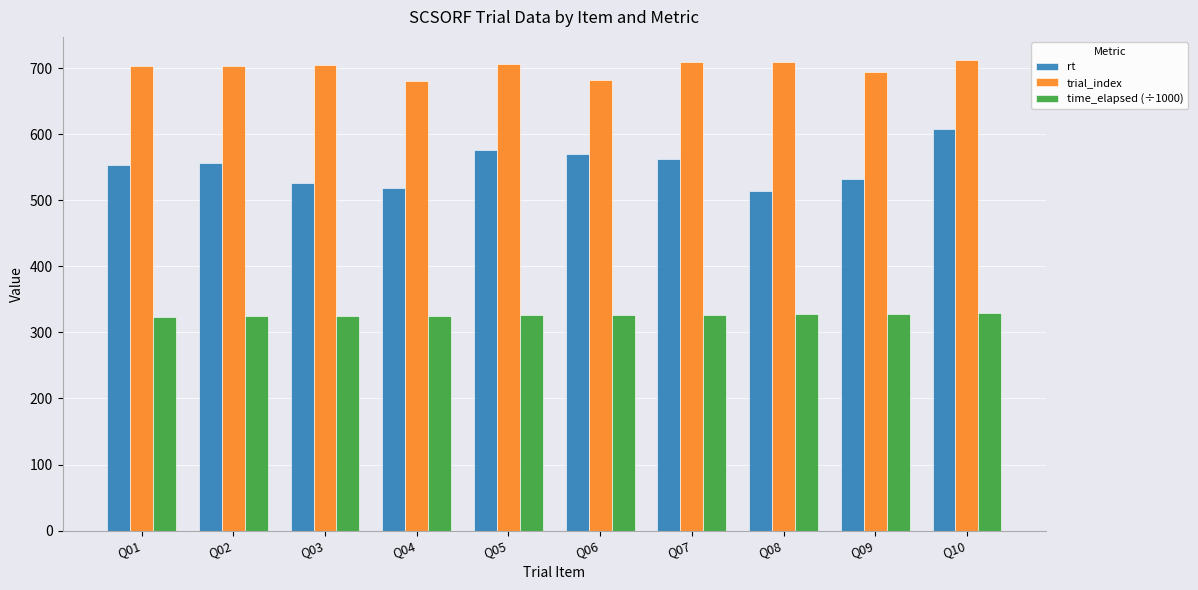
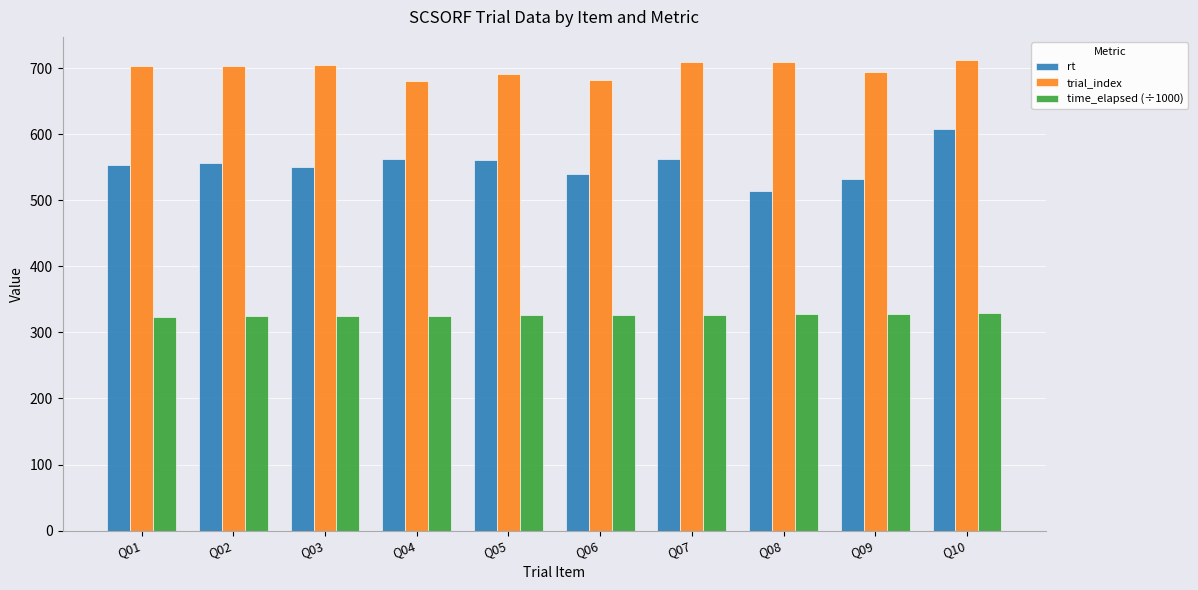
  {
    "rt": {
      "Q01": 550,
      "Q02": 560,
-     "Q03": 530,
-     "Q04": 520,
-     "Q05": 580,
-     "Q06": 570,
+     "Q03": 550,
+     "Q04": 560,
+     "Q05": 560,
+     "Q06": 540,
      "Q07": 560,
      "Q08": 510,
      "Q09": 530,
      "Q10": 610
    },
    "trial_index": {
      "Q01": 700,
      "Q02": 700,
      "Q03": 710,
      "Q04": 680,
-     "Q05": 710,
+     "Q05": 690,
      "Q06": 680,
      "Q07": 710,
      "Q08": 710,
      "Q09": 690,
      "Q10": 710
    },
    "time_elapsed (÷1000)": {
      "Q01": 320,
      "Q02": 320,
      "Q03": 320,
      "Q04": 330,
      "Q05": 330,
      "Q06": 330,
      "Q07": 330,
      "Q08": 330,
      "Q09": 330,
      "Q10": 330
    }
  }
